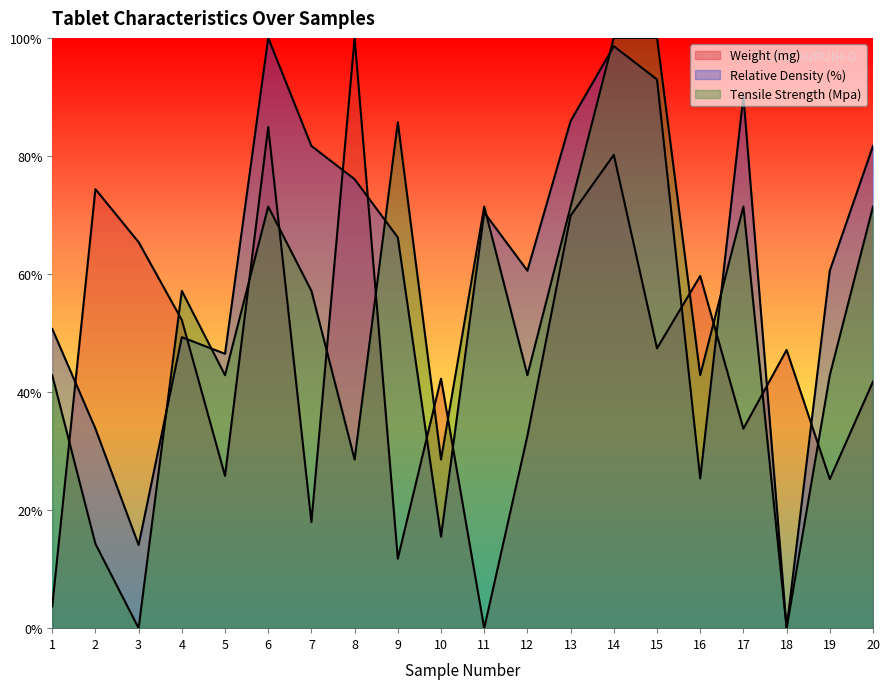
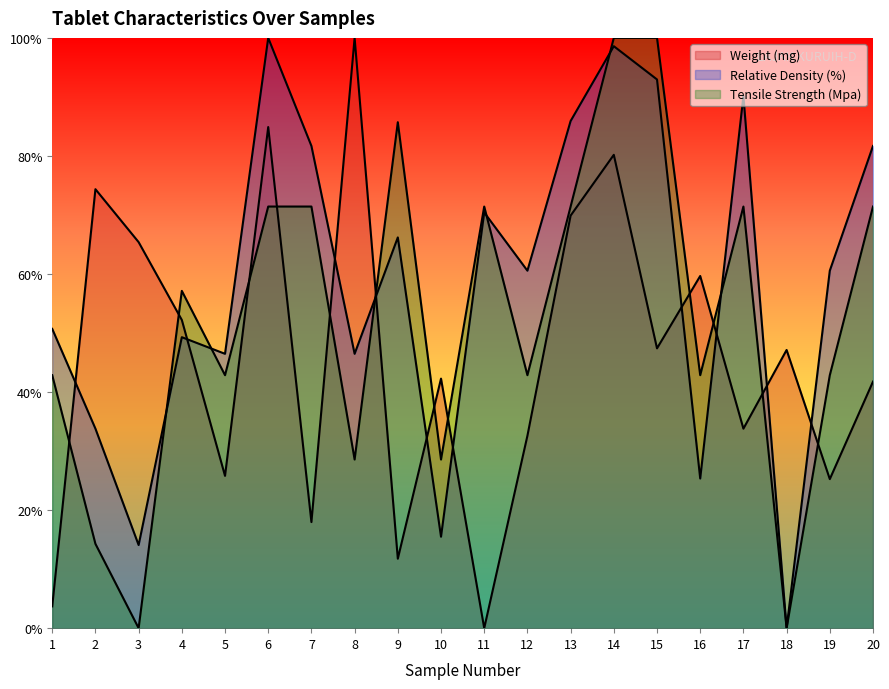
  {
    "Weight (mg)": {
      "1": "4%",
      "2": "74%",
      "3": "65%",
      "4": "52%",
      "5": "26%",
      "6": "85%",
      "7": "18%",
      "8": "100%",
      "9": "12%",
      "10": "42%",
      "11": "0%",
      "12": "33%",
      "13": "70%",
      "14": "80%",
      "15": "47%",
      "16": "60%",
      "17": "34%",
      "18": "47%",
      "19": "25%",
      "20": "42%"
    },
    "Relative Density (%)": {
      "1": "51%",
      "2": "34%",
      "3": "14%",
      "4": "49%",
      "5": "46%",
      "6": "100%",
      "7": "82%",
-     "8": "76%",
+     "8": "46%",
      "9": "66%",
      "10": "15%",
      "11": "70%",
      "12": "61%",
      "13": "86%",
      "14": "99%",
      "15": "93%",
      "16": "25%",
      "19": "61%",
      "20": "82%"
    },
    "Tensile Strength (Mpa)": {
      "1": "43%",
      "2": "14%",
      "3": "0%",
      "4": "57%",
      "5": "43%",
      "6": "71%",
-     "7": "57%",
+     "7": "71%",
      "8": "29%",
      "9": "86%",
      "10": "29%",
      "11": "71%",
      "12": "43%",
      "13": "71%",
      "14": "100%",
      "15": "100%",
      "16": "43%",
      "17": "71%",
      "19": "43%",
      "20": "71%"
    }
  }
